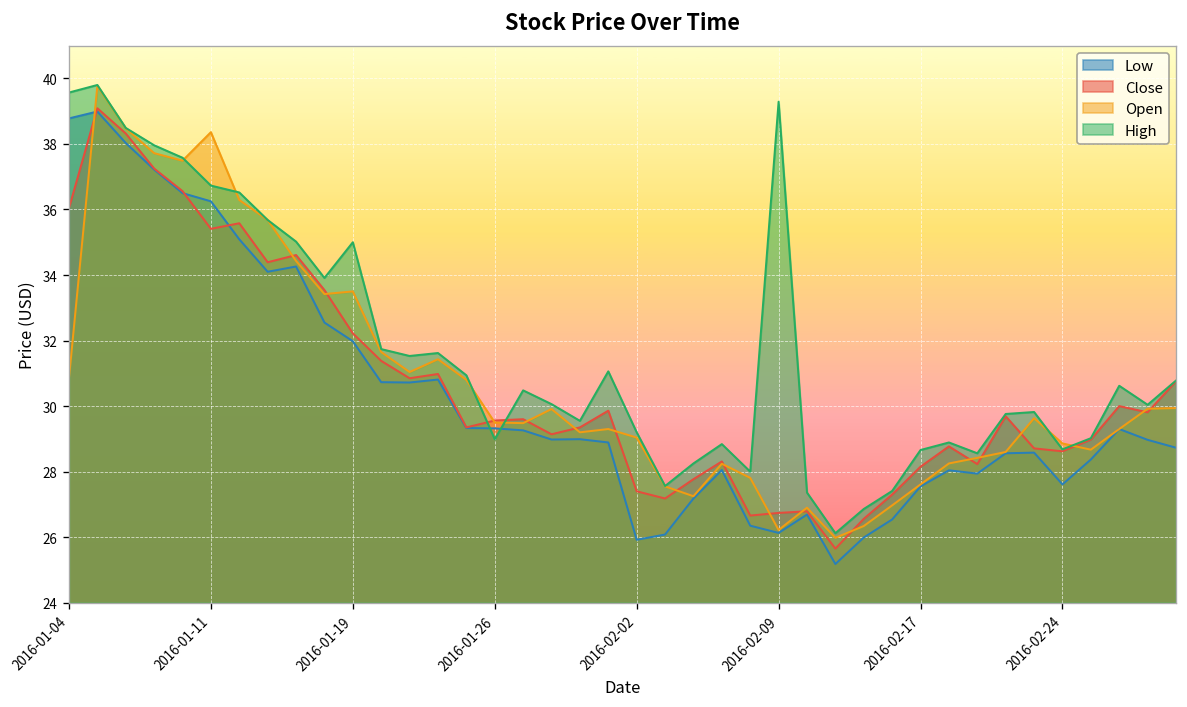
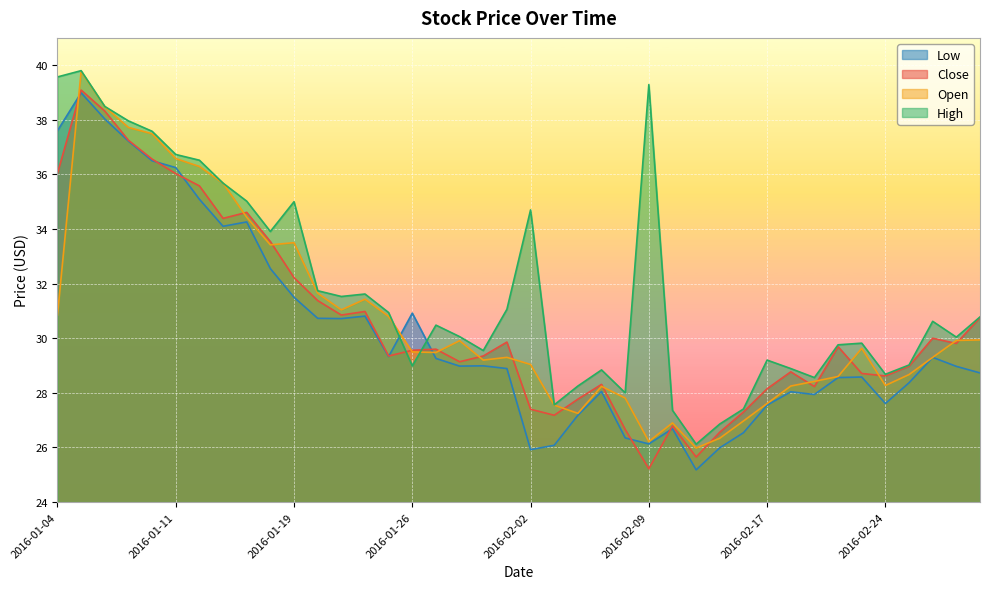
  {
    "Low": {
-     "2016-01-04": 38.8,
+     "2016-01-04": 37.6,
      "2016-01-11": 36.3,
-     "2016-01-19": 32.0,
-     "2016-01-26": 29.3,
+     "2016-01-19": 31.5,
+     "2016-01-26": 30.9,
      "2016-02-02": 25.9,
      "2016-02-24": 27.6
    },
    "Close": {
      "2016-01-04": 36.0,
-     "2016-01-11": 35.4,
+     "2016-01-11": 36.0,
      "2016-01-19": 32.2,
      "2016-02-02": 27.4,
-     "2016-02-09": 26.7,
+     "2016-02-09": 25.2,
      "2016-02-17": 28.2
    },
    "Open": {
      "2016-01-04": 30.9,
-     "2016-01-11": 38.4,
+     "2016-01-11": 36.6,
      "2016-01-19": 33.5,
      "2016-02-02": 29.0,
-     "2016-02-24": 28.9
+     "2016-02-24": 28.3
    },
    "High": {
      "2016-01-04": 39.6,
      "2016-01-11": 36.7,
      "2016-01-19": 35.0,
      "2016-01-26": 29.0,
-     "2016-02-02": 29.2,
+     "2016-02-02": 34.7,
      "2016-02-09": 39.3,
-     "2016-02-17": 28.7
+     "2016-02-17": 29.2
    }
  }
